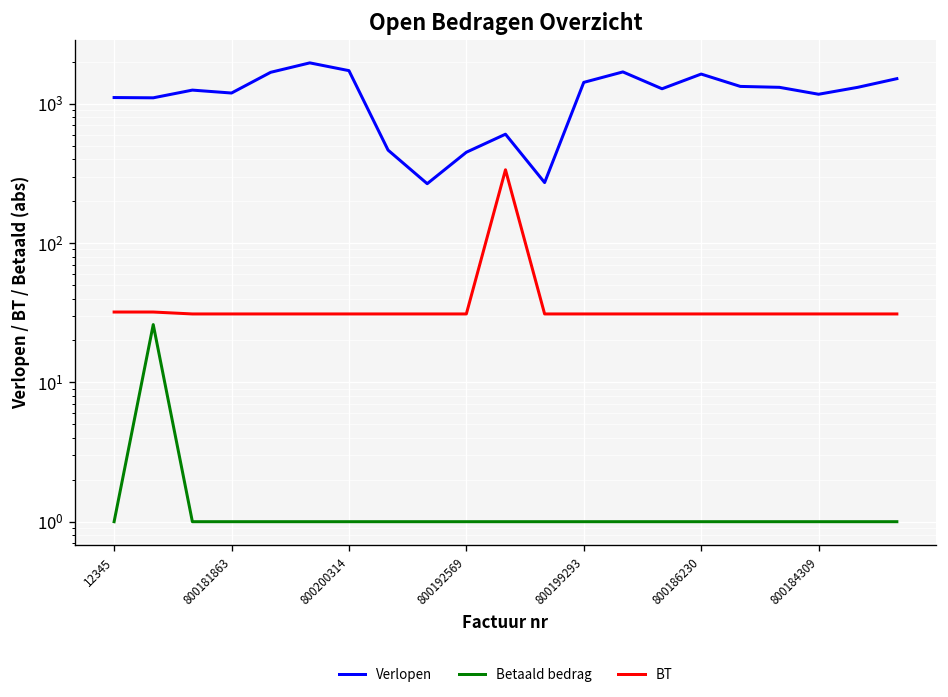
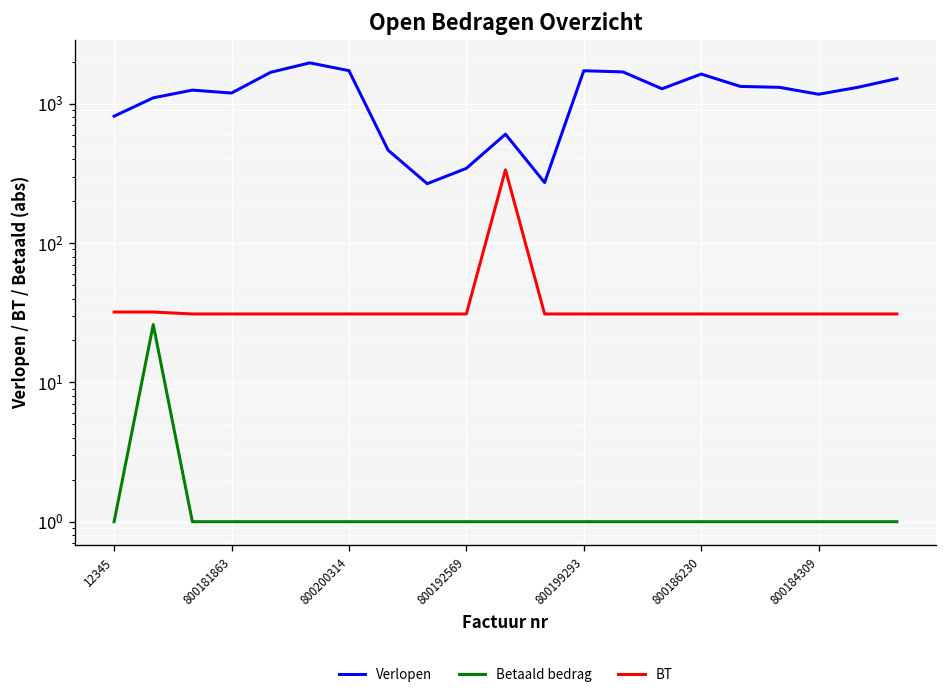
  {
    "Verlopen": {
-     "12345": 1100,
+     "12345": 800,
      "800181863": 1200,
      "800200314": 1700,
-     "800192569": 450,
-     "800199293": 1400,
+     "800192569": 340,
+     "800199293": 1700,
      "800186230": 1600,
      "800184309": 1200
    },
    "Betaald bedrag": {
      "12345": 1,
      "800181863": 1,
      "800200314": 1,
      "800192569": 1,
      "800199293": 1,
      "800186230": 1,
      "800184309": 1
    },
    "BT": {
      "12345": 32,
      "800181863": 31,
      "800200314": 31,
      "800192569": 31,
      "800199293": 31,
      "800186230": 31,
      "800184309": 31
    }
  }
